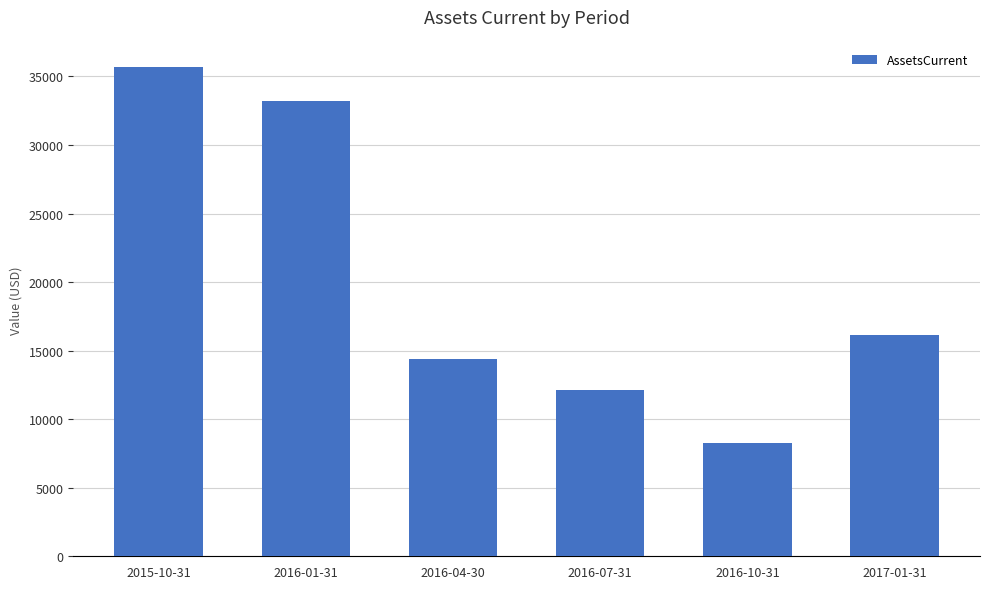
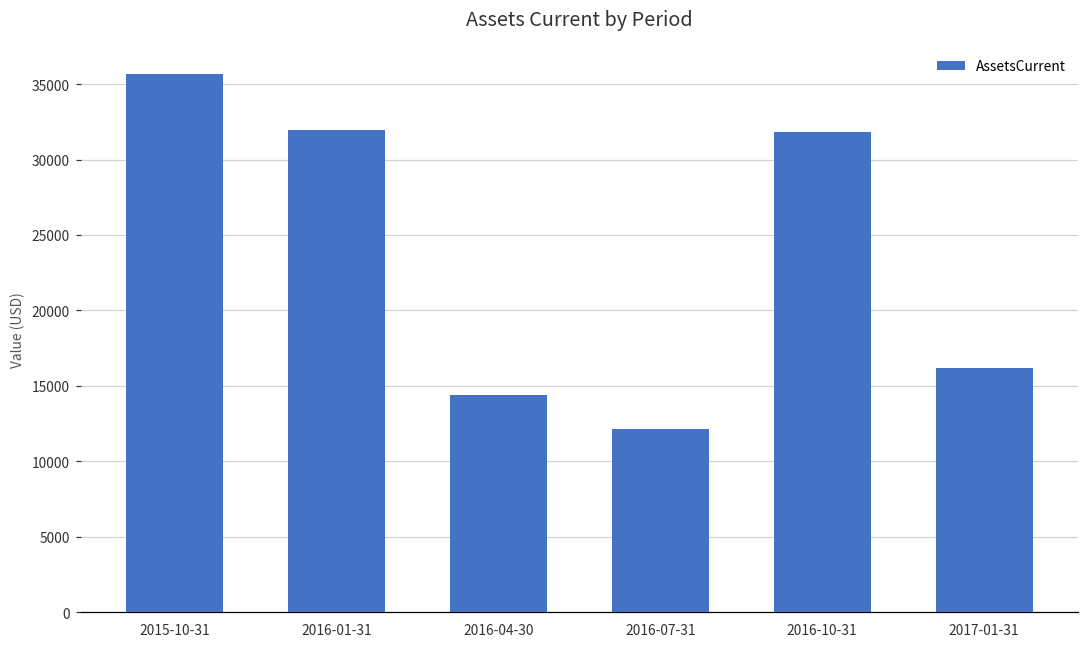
  {
    "2015-10-31": 35700,
-   "2016-01-31": 33200,
+   "2016-01-31": 32000,
    "2016-04-30": 14400,
    "2016-07-31": 12100,
-   "2016-10-31": 8300,
+   "2016-10-31": 31800,
    "2017-01-31": 16200
  }
